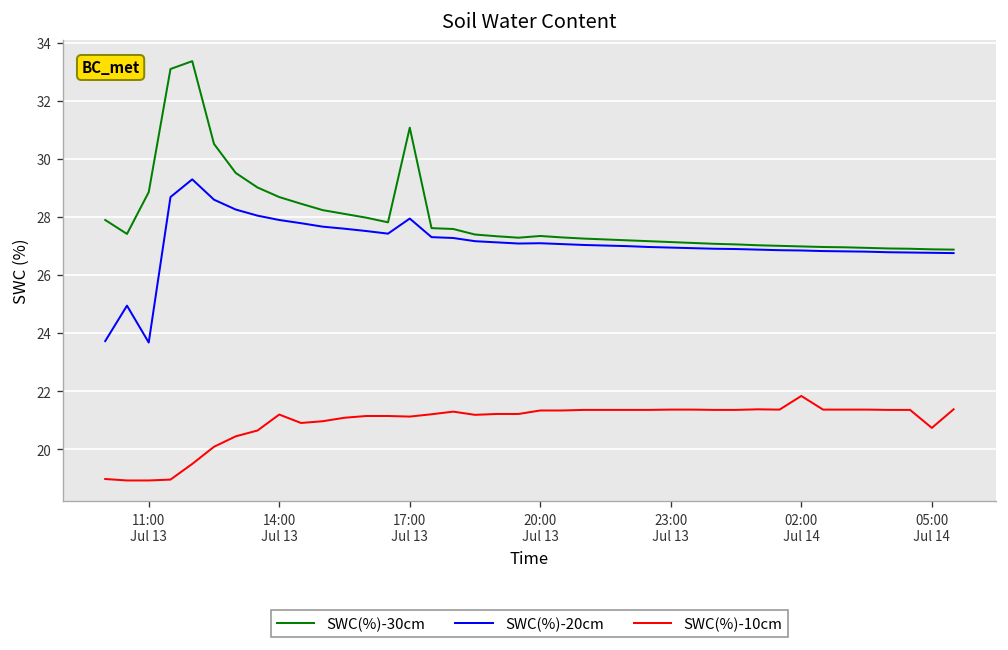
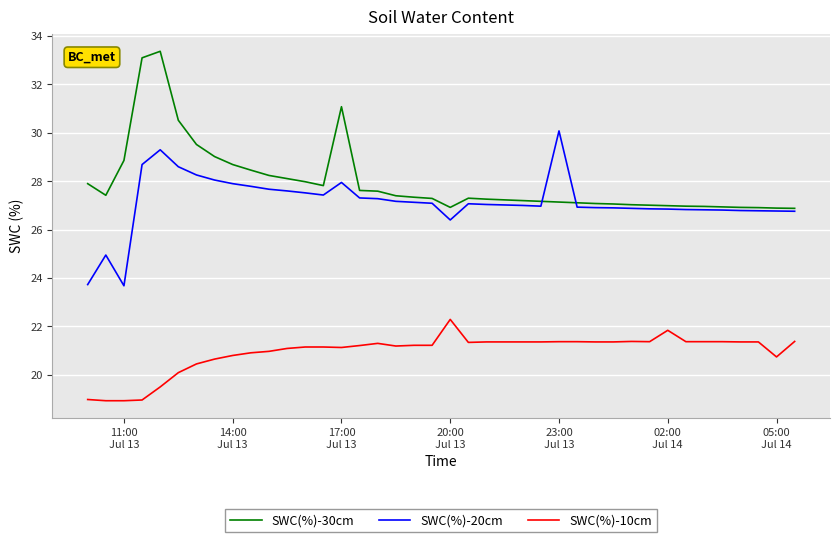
  {
    "SWC(%)-30cm": {
      "11:00 Jul 13": 28.9,
      "14:00 Jul 13": 28.7,
      "17:00 Jul 13": 31.1,
-     "20:00 Jul 13": 27.4,
+     "20:00 Jul 13": 26.9,
      "23:00 Jul 13": 27.1,
      "02:00 Jul 14": 27.0,
      "05:00 Jul 14": 26.9
    },
    "SWC(%)-20cm": {
      "11:00 Jul 13": 23.7,
      "14:00 Jul 13": 27.9,
      "17:00 Jul 13": 28.0,
-     "20:00 Jul 13": 27.1,
-     "23:00 Jul 13": 27.0,
+     "20:00 Jul 13": 26.4,
+     "23:00 Jul 13": 30.1,
      "02:00 Jul 14": 26.9,
      "05:00 Jul 14": 26.8
    },
    "SWC(%)-10cm": {
      "11:00 Jul 13": 18.9,
-     "14:00 Jul 13": 21.2,
+     "14:00 Jul 13": 20.8,
      "17:00 Jul 13": 21.1,
-     "20:00 Jul 13": 21.3,
+     "20:00 Jul 13": 22.3,
      "23:00 Jul 13": 21.4,
      "02:00 Jul 14": 21.8,
      "05:00 Jul 14": 20.7
    }
  }
